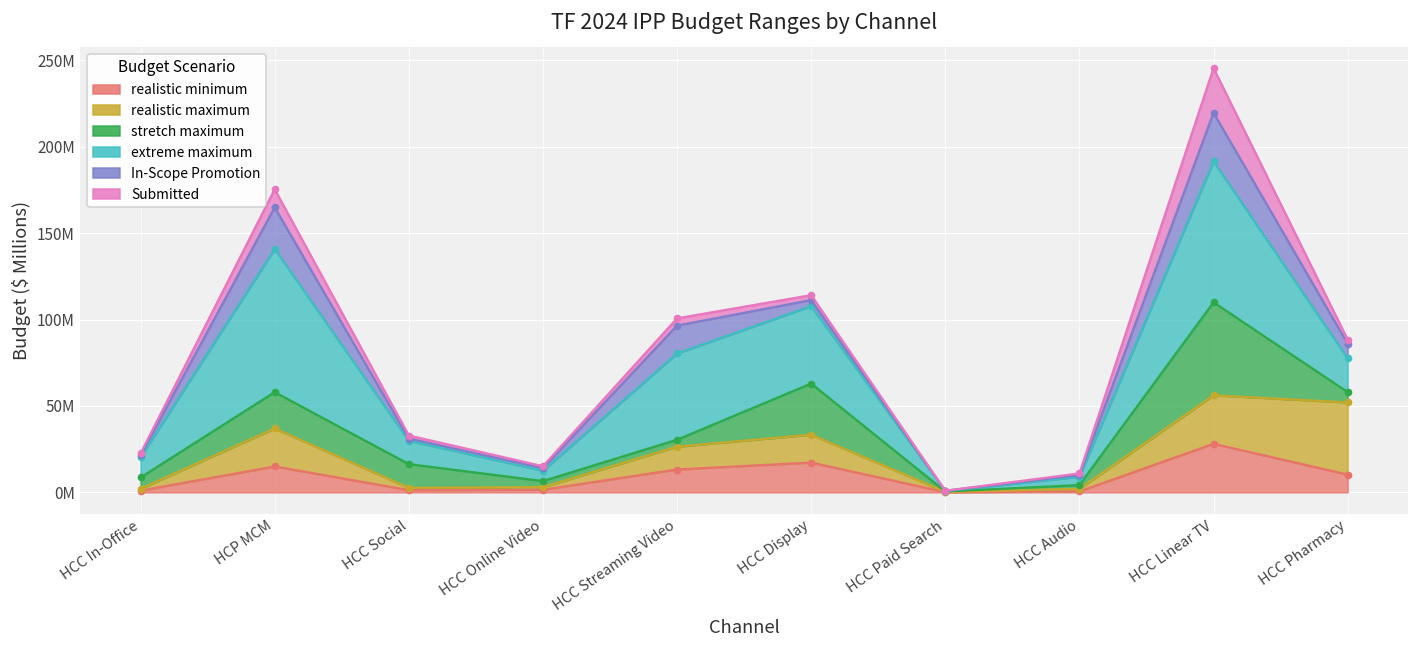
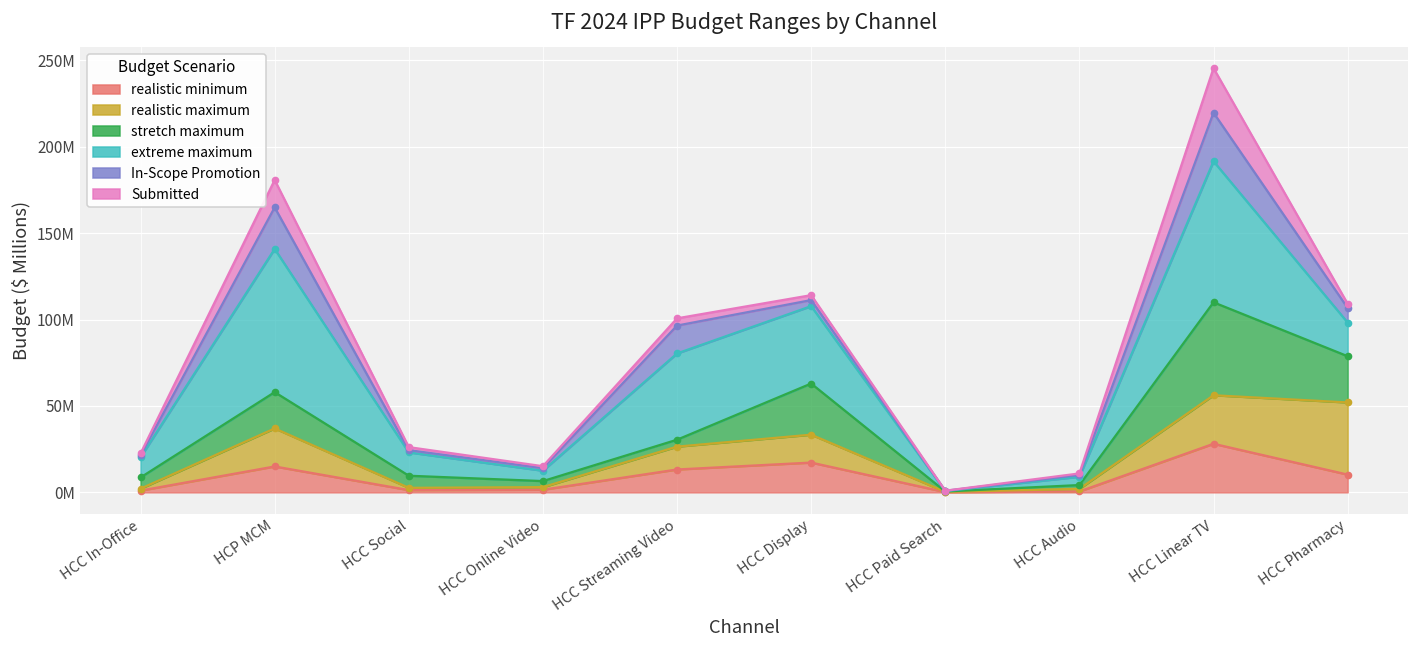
  {
    "realistic minimum": {
      "HCP MCM": 15000000,
      "HCC Streaming Video": 13000000,
      "HCC Display": 17000000,
      "HCC Linear TV": 28000000,
      "HCC Pharmacy": 10000000
    },
    "realistic maximum": {
      "HCP MCM": 22000000,
      "HCC Streaming Video": 13000000,
      "HCC Display": 16000000,
      "HCC Linear TV": 28000000,
      "HCC Pharmacy": 42000000
    },
    "stretch maximum": {
      "HCC In-Office": 7000000,
      "HCP MCM": 21000000,
-     "HCC Social": 14000000,
+     "HCC Social": 7000000,
      "HCC Online Video": 4000000,
      "HCC Streaming Video": 4000000,
      "HCC Display": 30000000,
      "HCC Audio": 2000000,
      "HCC Linear TV": 54000000,
-     "HCC Pharmacy": 6000000
+     "HCC Pharmacy": 27000000
    },
    "extreme maximum": {
      "HCP MCM": 83000000,
      "HCC Streaming Video": 50000000,
      "HCC Display": 45000000,
      "HCC Linear TV": 82000000,
      "HCC Pharmacy": 19000000
    },
    "In-Scope Promotion": {
      "HCP MCM": 24000000,
      "HCC Streaming Video": 16000000,
      "HCC Display": 4000000,
      "HCC Linear TV": 28000000,
      "HCC Pharmacy": 8000000
    },
    "Submitted": {
-     "HCP MCM": 11000000,
+     "HCP MCM": 16000000,
      "HCC Social": 2000000,
      "HCC Streaming Video": 4000000,
      "HCC Display": 3000000,
      "HCC Linear TV": 26000000,
      "HCC Pharmacy": 2000000
    }
  }
